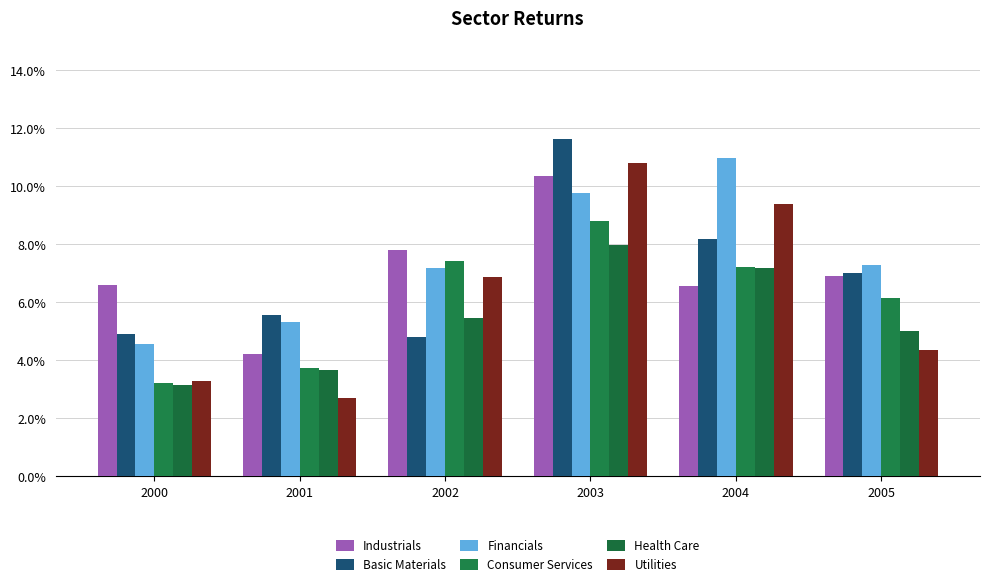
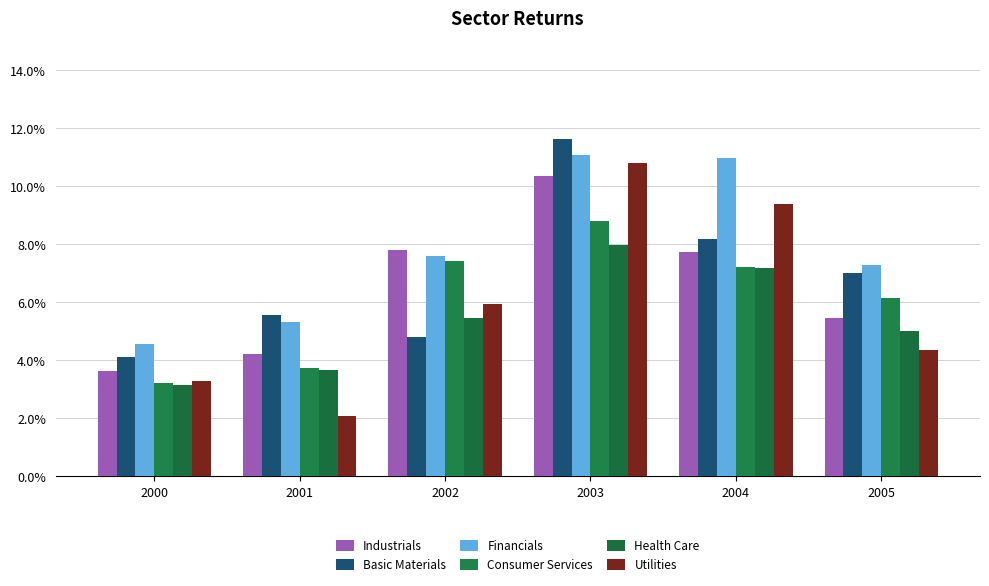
  {
    "Industrials": {
-     "2000": "6.6%",
+     "2000": "3.6%",
      "2001": "4.2%",
      "2002": "7.8%",
      "2003": "10.3%",
-     "2004": "6.5%",
-     "2005": "6.9%"
+     "2004": "7.7%",
+     "2005": "5.4%"
    },
    "Basic Materials": {
-     "2000": "4.9%",
+     "2000": "4.1%",
      "2001": "5.5%",
      "2002": "4.8%",
      "2003": "11.6%",
      "2004": "8.2%",
      "2005": "7.0%"
    },
    "Financials": {
      "2000": "4.6%",
      "2001": "5.3%",
-     "2002": "7.2%",
-     "2003": "9.8%",
+     "2002": "7.6%",
+     "2003": "11.1%",
      "2004": "11.0%",
      "2005": "7.3%"
    },
    "Utilities": {
      "2000": "3.3%",
-     "2001": "2.7%",
-     "2002": "6.9%",
+     "2001": "2.1%",
+     "2002": "5.9%",
      "2003": "10.8%",
      "2004": "9.4%",
      "2005": "4.4%"
    }
  }
